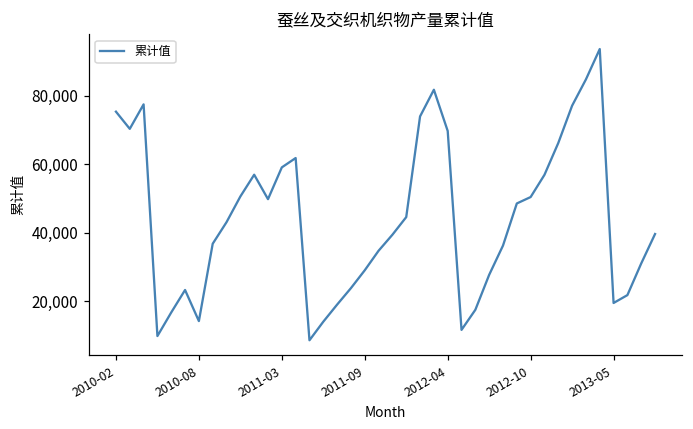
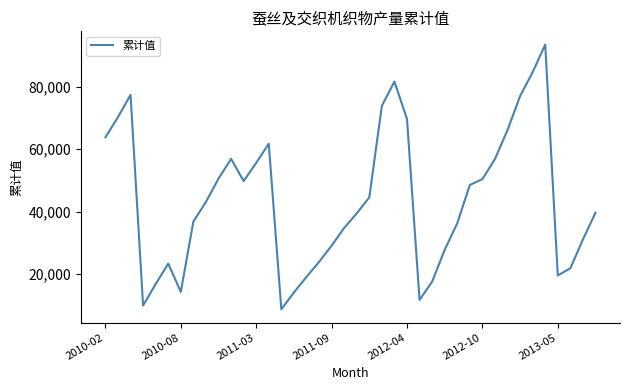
  {
-   "2010-02": "75,000",
+   "2010-02": "64,000",
    "2010-08": "14,000",
-   "2011-03": "59,000",
+   "2011-03": "56,000",
    "2011-09": "29,000",
    "2012-04": "70,000",
    "2012-10": "50,000",
    "2013-05": "20,000"
  }
